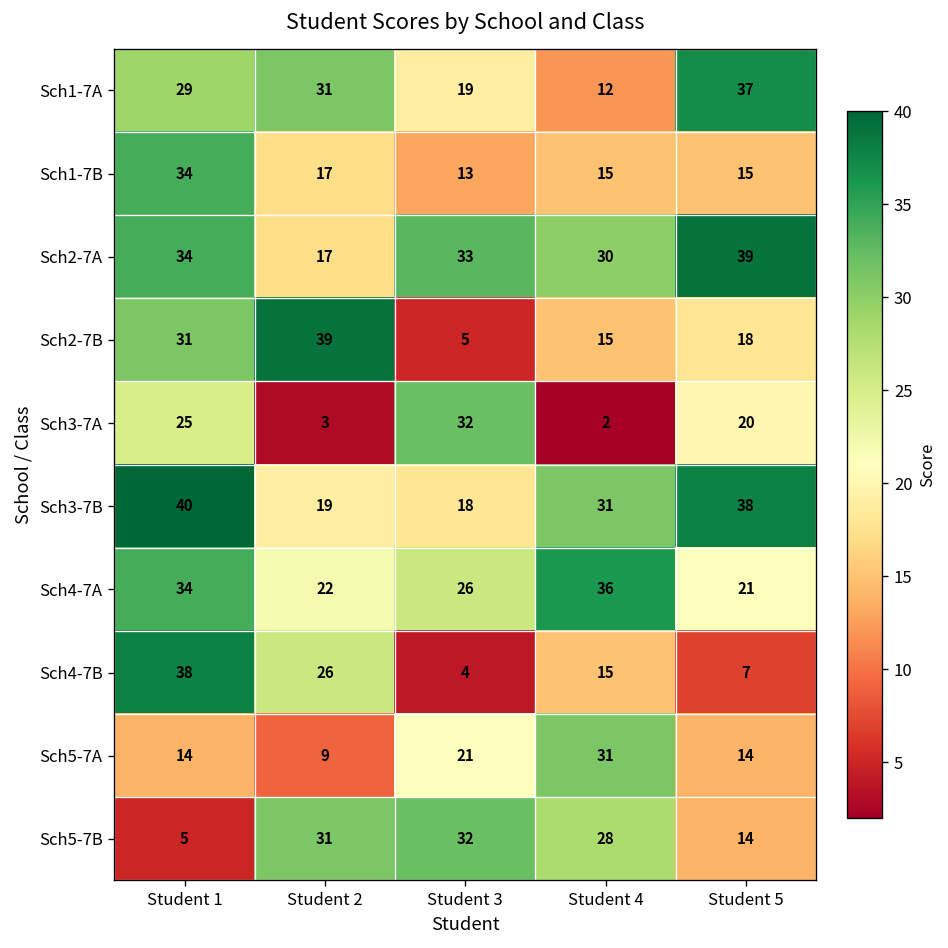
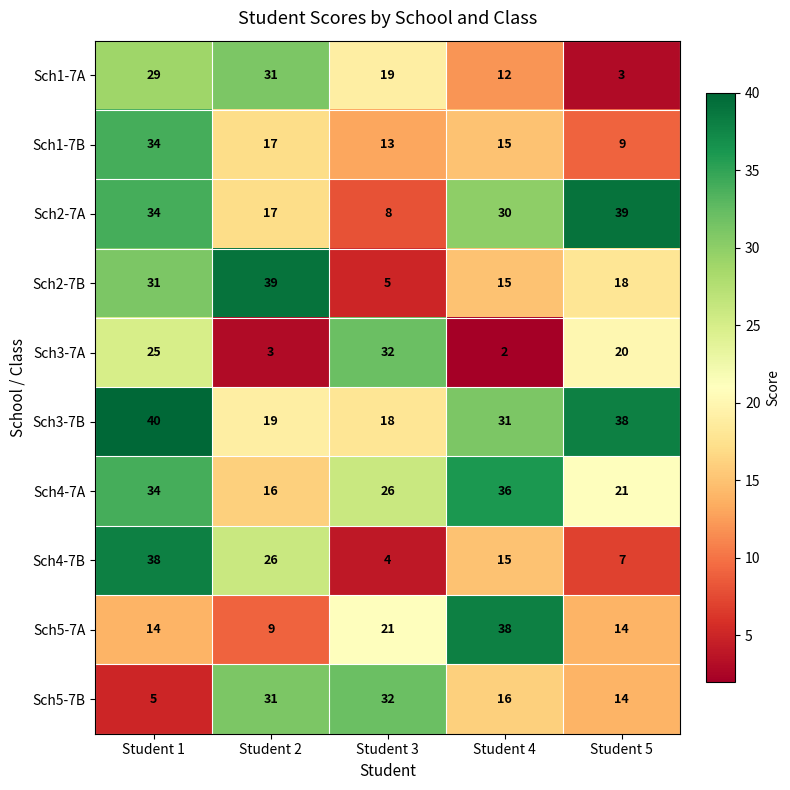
  {
    "Sch1-7A": {
      "Student 1": 29,
      "Student 2": 31,
      "Student 3": 19,
      "Student 4": 12,
-     "Student 5": 37
+     "Student 5": 3
    },
    "Sch1-7B": {
      "Student 1": 34,
      "Student 2": 17,
      "Student 3": 13,
      "Student 4": 15,
-     "Student 5": 15
+     "Student 5": 9
    },
    "Sch2-7A": {
      "Student 1": 34,
      "Student 2": 17,
-     "Student 3": 33,
+     "Student 3": 8,
      "Student 4": 30,
      "Student 5": 39
    },
    "Sch2-7B": {
      "Student 1": 31,
      "Student 2": 39,
      "Student 3": 5,
      "Student 4": 15,
      "Student 5": 18
    },
    "Sch3-7A": {
      "Student 1": 25,
      "Student 2": 3,
      "Student 3": 32,
      "Student 4": 2,
      "Student 5": 20
    },
    "Sch3-7B": {
      "Student 1": 40,
      "Student 2": 19,
      "Student 3": 18,
      "Student 4": 31,
      "Student 5": 38
    },
    "Sch4-7A": {
      "Student 1": 34,
-     "Student 2": 22,
+     "Student 2": 16,
      "Student 3": 26,
      "Student 4": 36,
      "Student 5": 21
    },
    "Sch4-7B": {
      "Student 1": 38,
      "Student 2": 26,
      "Student 3": 4,
      "Student 4": 15,
      "Student 5": 7
    },
    "Sch5-7A": {
      "Student 1": 14,
      "Student 2": 9,
      "Student 3": 21,
-     "Student 4": 31,
+     "Student 4": 38,
      "Student 5": 14
    },
    "Sch5-7B": {
      "Student 1": 5,
      "Student 2": 31,
      "Student 3": 32,
-     "Student 4": 28,
+     "Student 4": 16,
      "Student 5": 14
    }
  }
